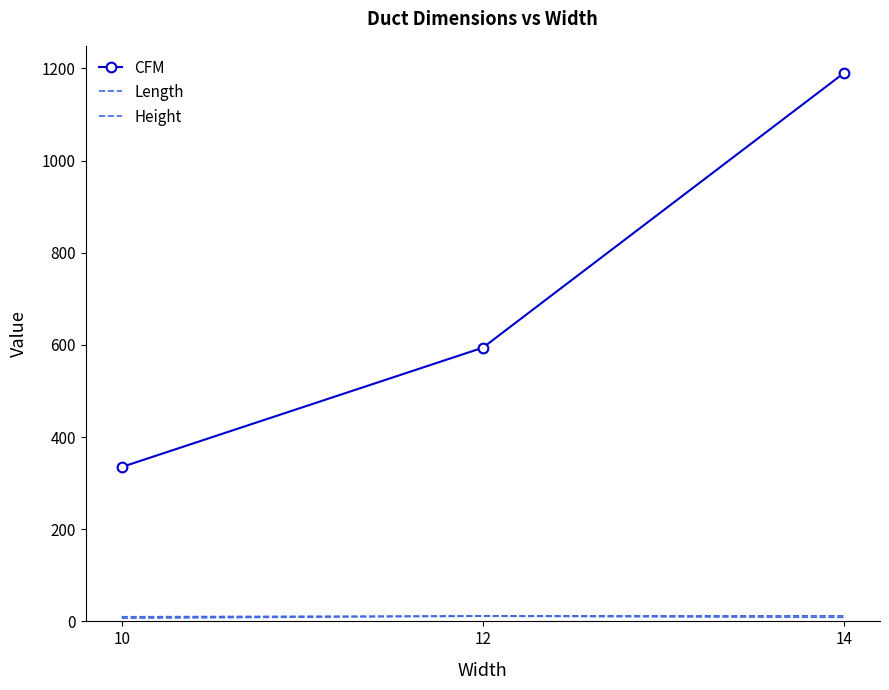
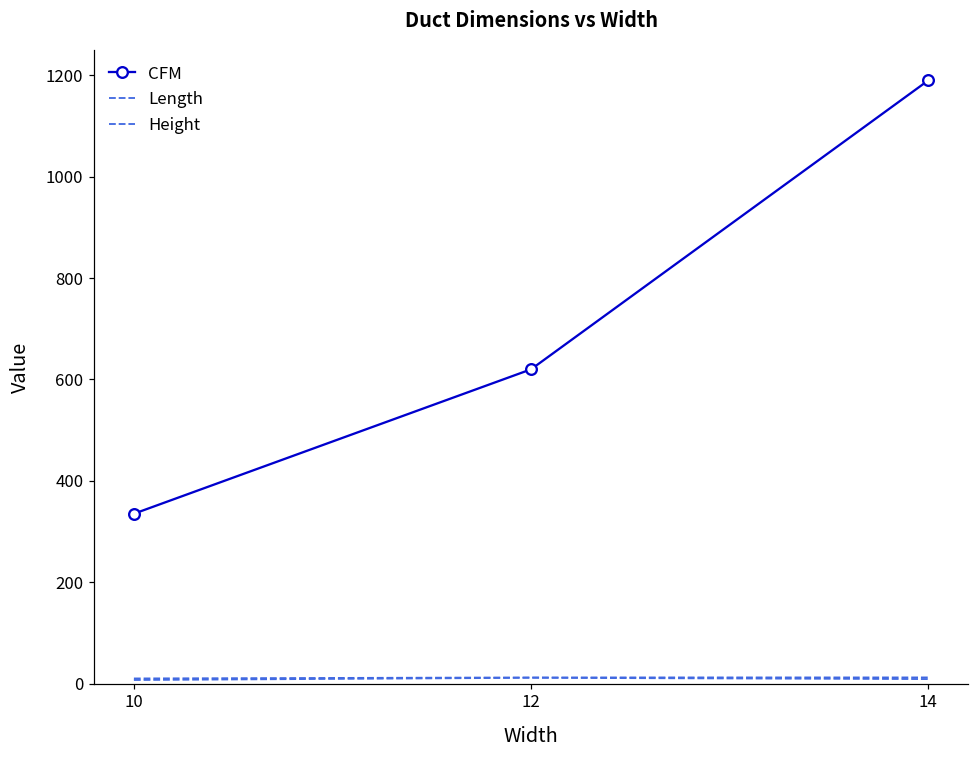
  {
    "CFM": {
      "10": 340,
-     "12": 590,
+     "12": 620,
      "14": 1190
    }
  }
